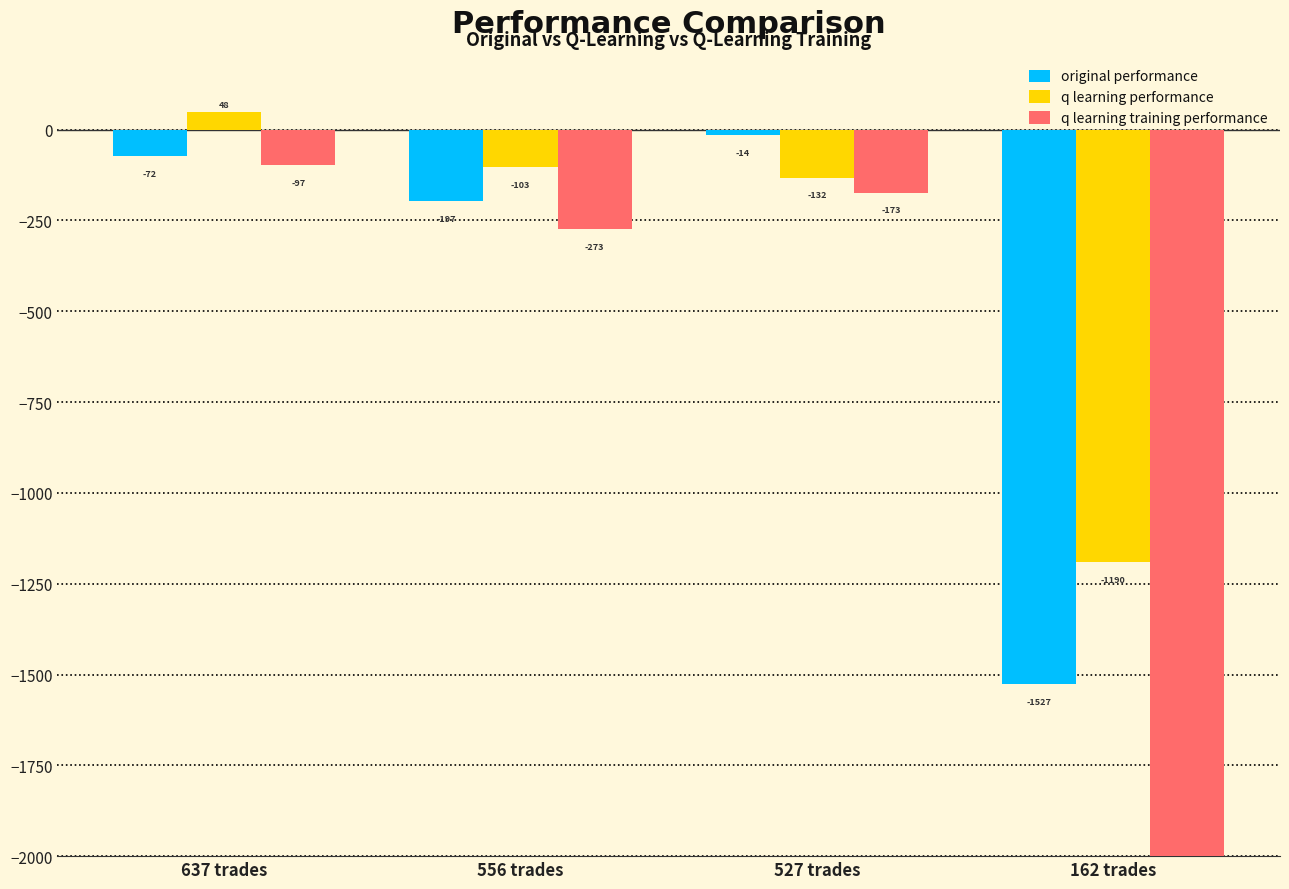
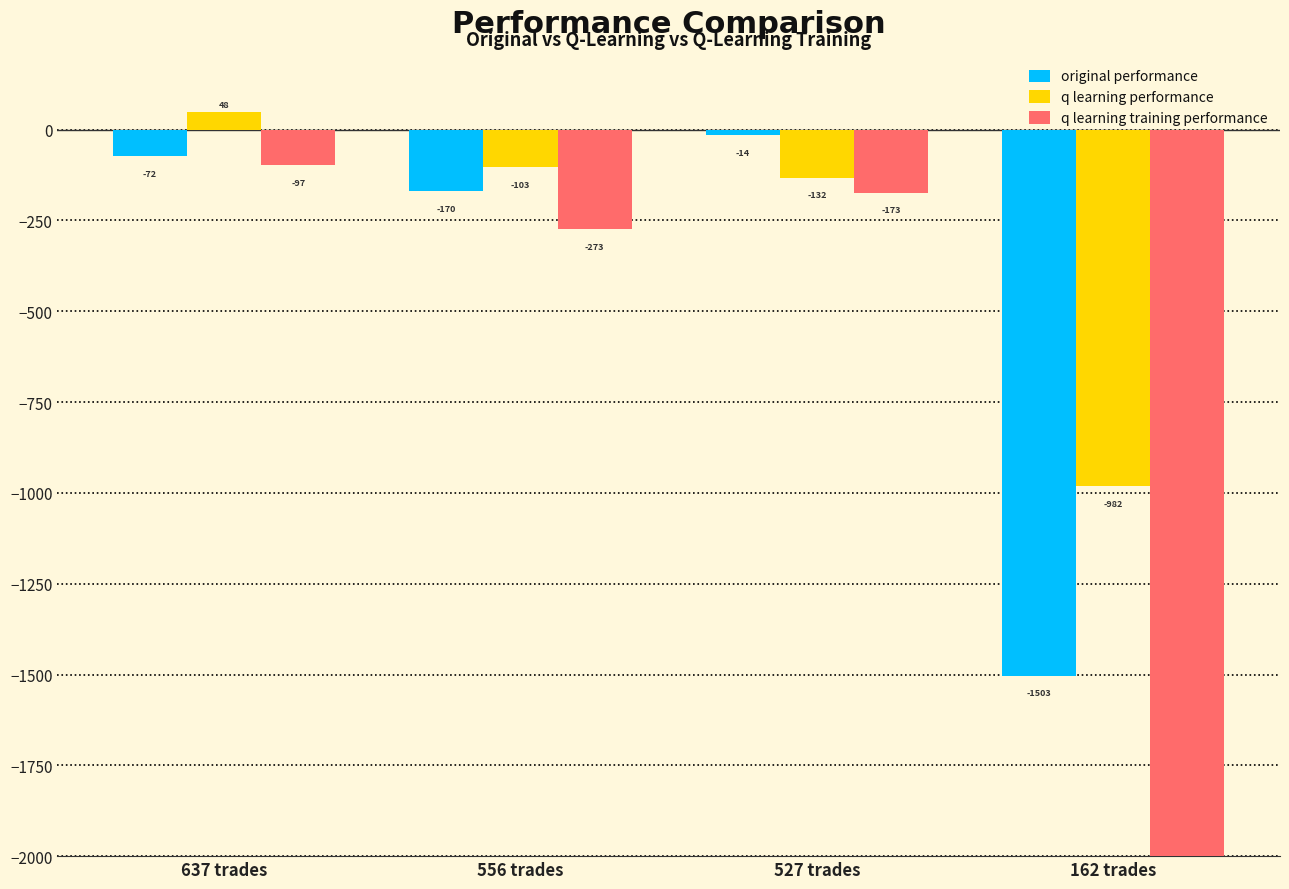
  {
    "original performance": {
      "637 trades": -72,
-     "556 trades": -197,
+     "556 trades": -170,
      "527 trades": -14,
-     "162 trades": -1527
+     "162 trades": -1503
    },
    "q learning performance": {
      "637 trades": 48,
      "556 trades": -103,
      "527 trades": -132,
-     "162 trades": -1190
+     "162 trades": -982
    },
    "q learning training performance": {
      "637 trades": -97,
      "556 trades": -273,
      "527 trades": -173
    }
  }
